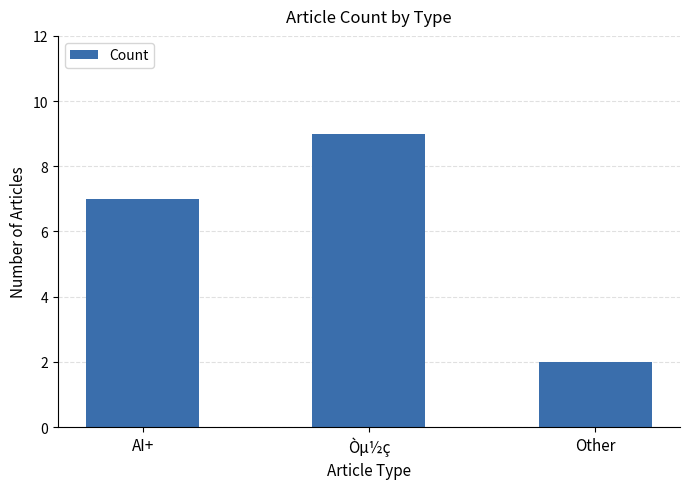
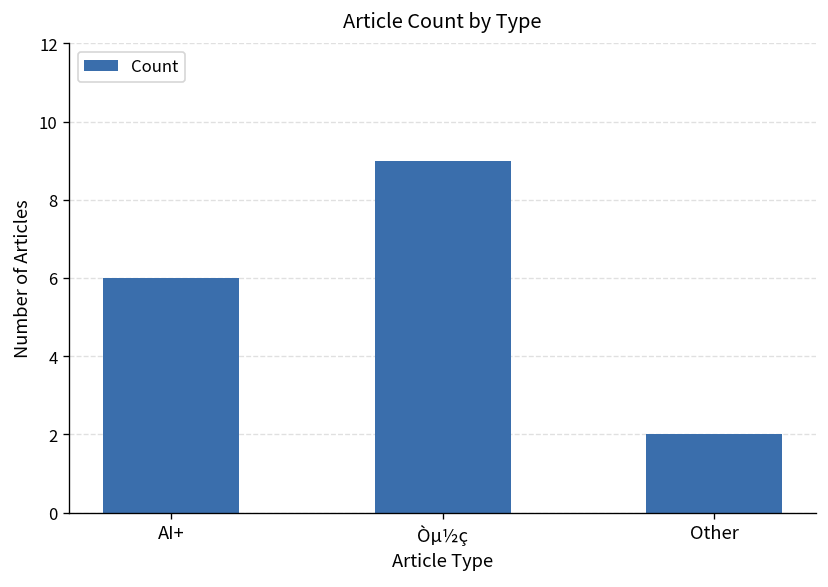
  {
-   "AI+": 7,
+   "AI+": 6,
    "Òµ½ç": 9,
    "Other": 2
  }
